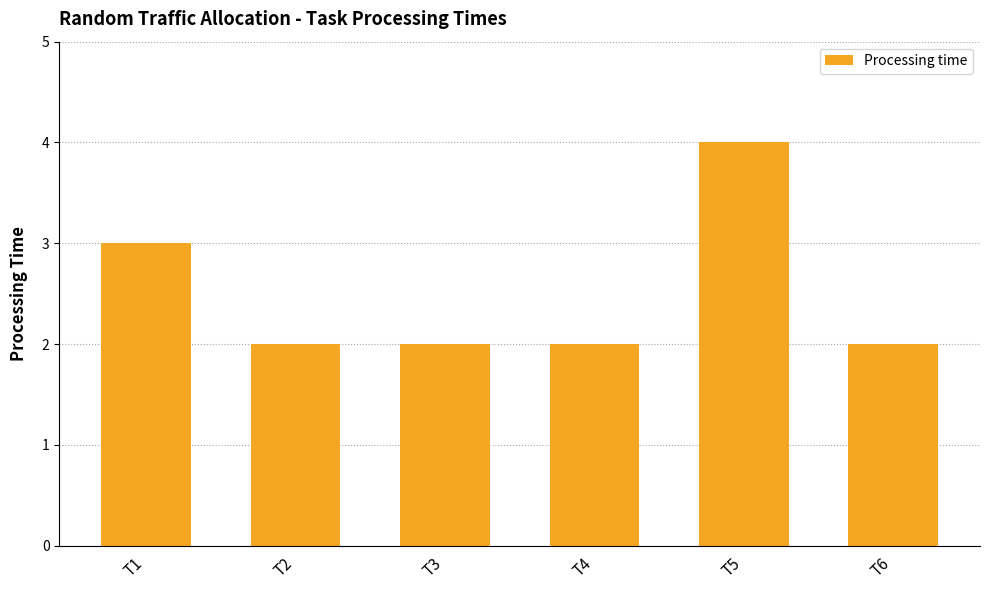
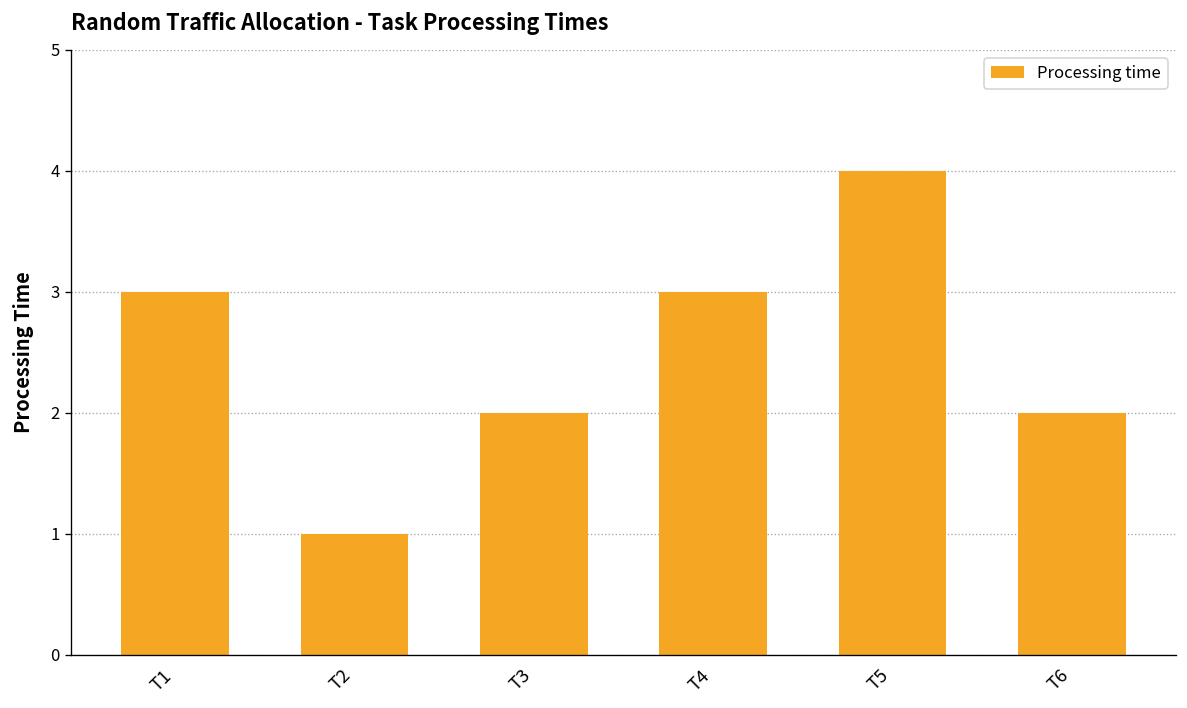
  {
    "T1": 3,
-   "T2": 2,
+   "T2": 1,
    "T3": 2,
-   "T4": 2,
+   "T4": 3,
    "T5": 4,
    "T6": 2
  }
